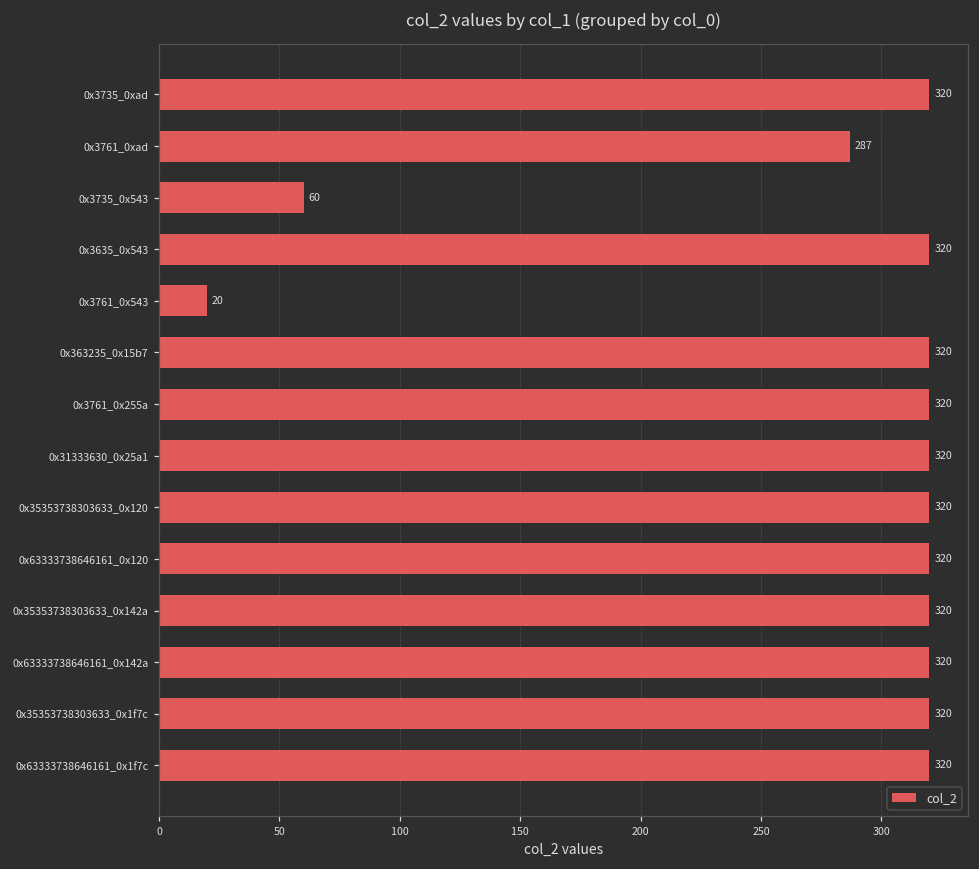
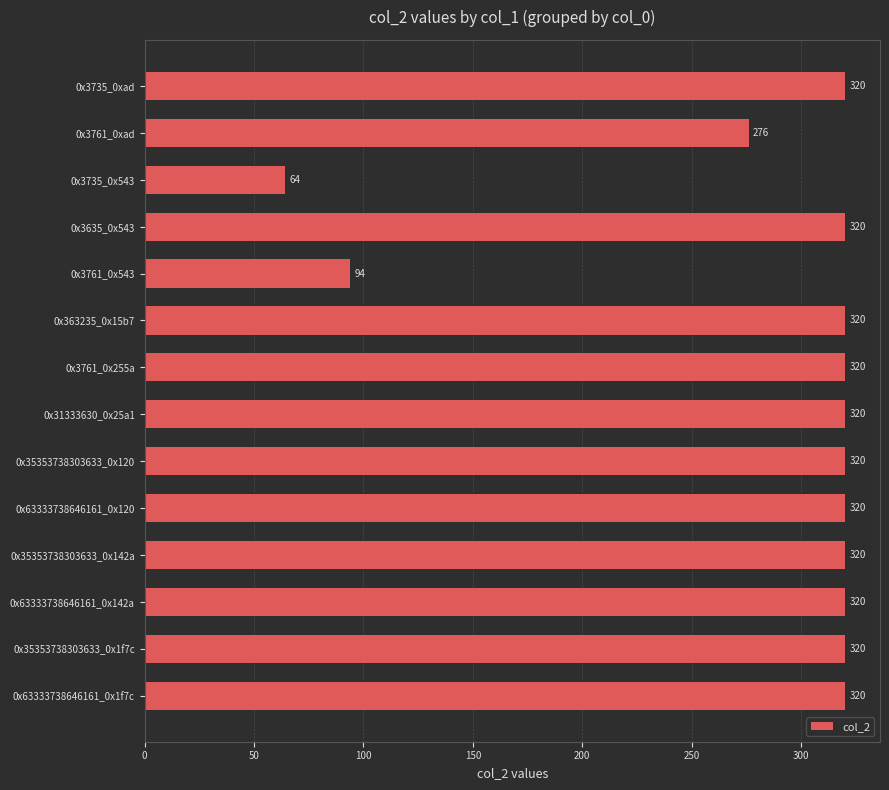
  {
    "0x3735_0xad": 320,
-   "0x3761_0xad": 287,
-   "0x3735_0x543": 60,
+   "0x3761_0xad": 276,
+   "0x3735_0x543": 64,
    "0x3635_0x543": 320,
-   "0x3761_0x543": 20,
+   "0x3761_0x543": 94,
    "0x363235_0x15b7": 320,
    "0x3761_0x255a": 320,
    "0x31333630_0x25a1": 320,
    "0x35353738303633_0x120": 320,
    "0x63333738646161_0x120": 320,
    "0x35353738303633_0x142a": 320,
    "0x63333738646161_0x142a": 320,
    "0x35353738303633_0x1f7c": 320,
    "0x63333738646161_0x1f7c": 320
  }
